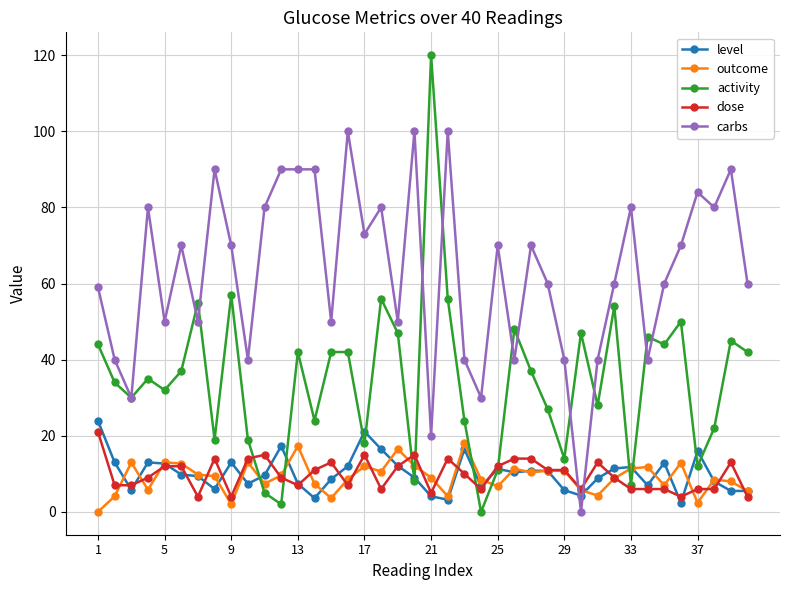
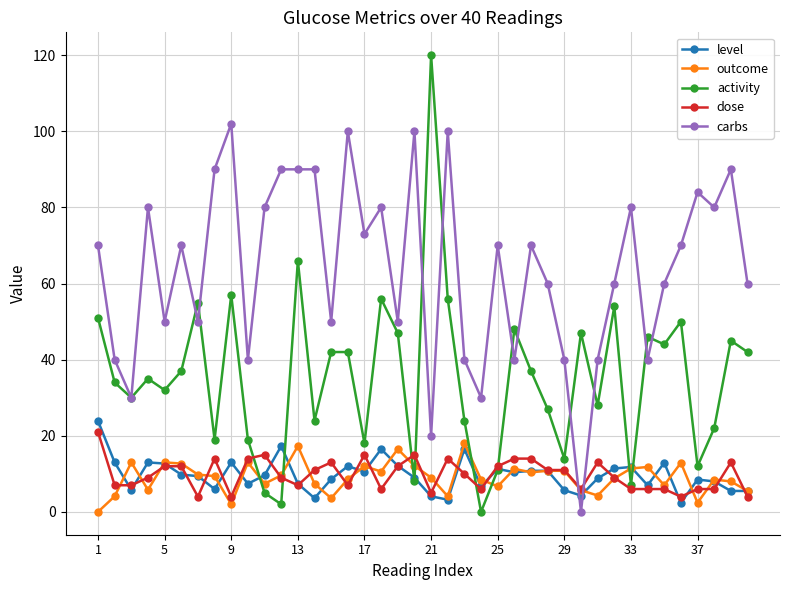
  {
    "level": {
      "1": 24,
      "9": 13,
-     "17": 21,
+     "17": 11,
      "21": 4,
      "29": 6,
-     "37": 16
+     "37": 9
    },
    "outcome": {
      "1": 0,
      "9": 2,
      "13": 17,
      "17": 12,
      "21": 9,
      "25": 7,
      "37": 2
    },
    "activity": {
-     "1": 44,
+     "1": 51,
      "5": 32,
      "9": 57,
-     "13": 42,
+     "13": 66,
      "17": 18,
      "21": 120,
      "29": 14,
      "33": 7,
      "37": 12
    },
    "dose": {
      "1": 21,
      "5": 12,
      "9": 4,
      "17": 15,
      "21": 5,
      "25": 12,
      "33": 6,
      "37": 6
    },
    "carbs": {
-     "1": 59,
+     "1": 70,
      "5": 50,
-     "9": 70,
+     "9": 102,
      "13": 90,
      "17": 73,
      "21": 20,
      "25": 70,
      "29": 40,
      "33": 80,
      "37": 84
    }
  }
